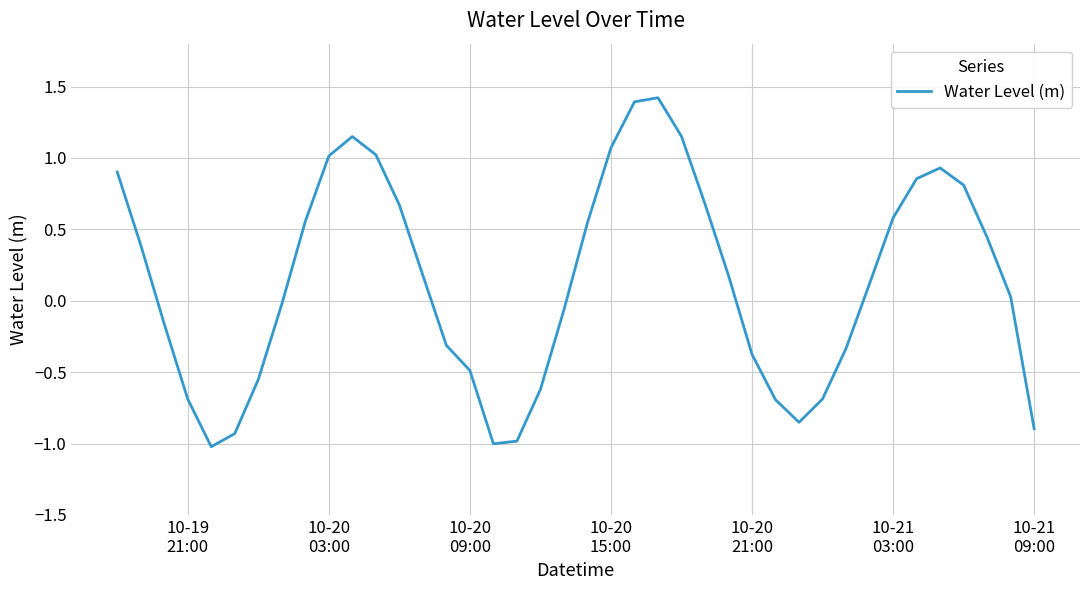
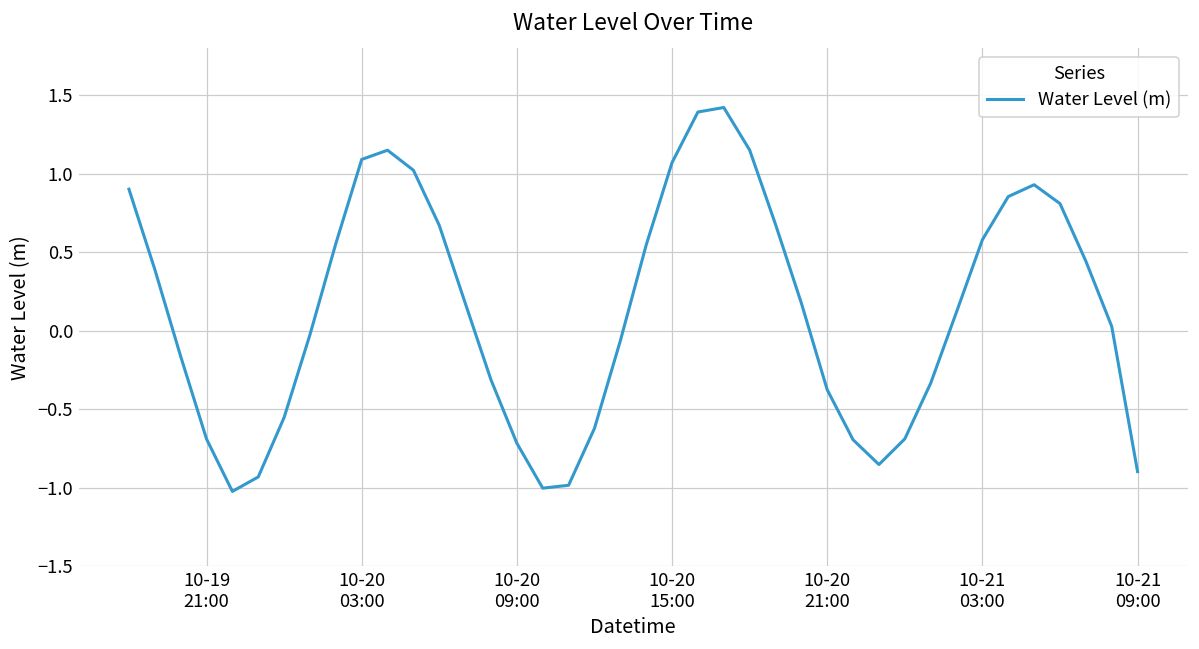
  {
    "10-19 21:00": -0.69,
-   "10-20 03:00": 1.01,
-   "10-20 09:00": -0.49,
+   "10-20 03:00": 1.09,
+   "10-20 09:00": -0.72,
    "10-20 15:00": 1.07,
    "10-20 21:00": -0.38,
    "10-21 03:00": 0.58,
    "10-21 09:00": -0.90
  }
